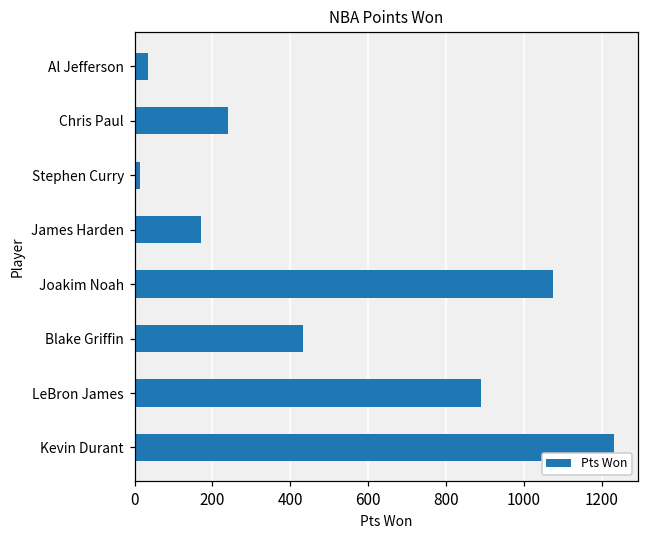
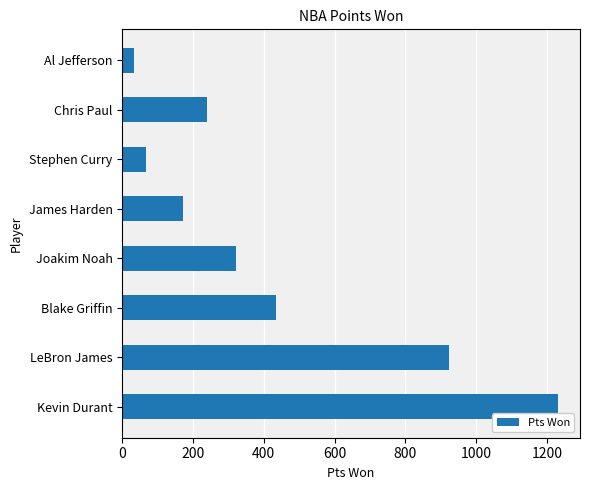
  {
    "Al Jefferson": 30,
    "Chris Paul": 240,
-   "Stephen Curry": 20,
+   "Stephen Curry": 70,
    "James Harden": 170,
-   "Joakim Noah": 1080,
+   "Joakim Noah": 320,
    "Blake Griffin": 430,
-   "LeBron James": 890,
+   "LeBron James": 920,
    "Kevin Durant": 1230
  }
